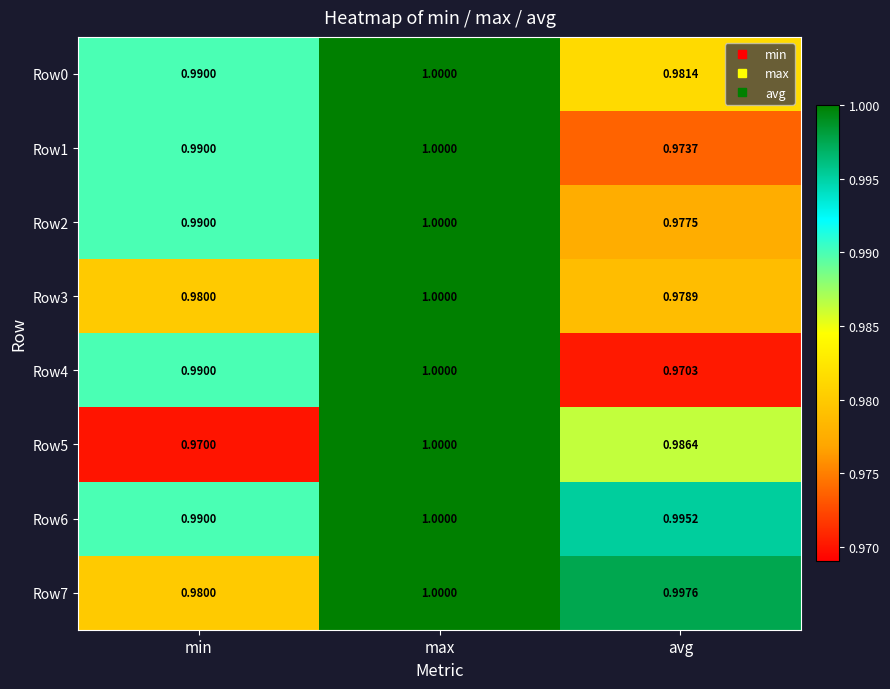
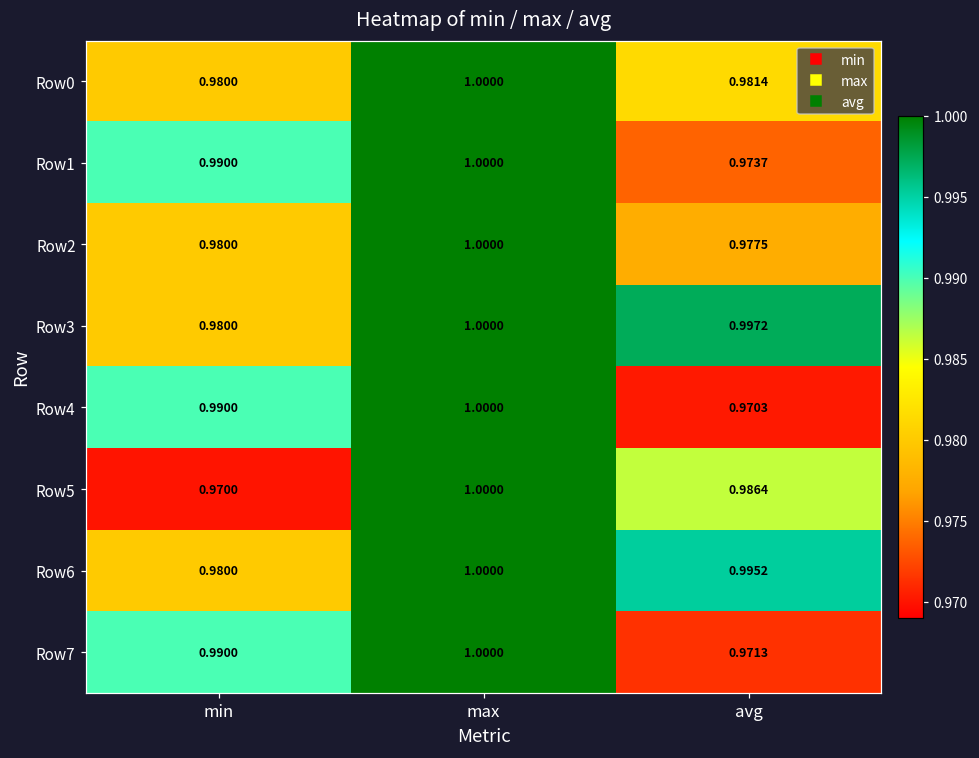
  {
    "Row0": {
-     "min": 0.9900,
+     "min": 0.9800,
      "max": 1.0000,
      "avg": 0.9814
    },
    "Row1": {
      "min": 0.9900,
      "max": 1.0000,
      "avg": 0.9737
    },
    "Row2": {
-     "min": 0.9900,
+     "min": 0.9800,
      "max": 1.0000,
      "avg": 0.9775
    },
    "Row3": {
      "min": 0.9800,
      "max": 1.0000,
-     "avg": 0.9789
+     "avg": 0.9972
    },
    "Row4": {
      "min": 0.9900,
      "max": 1.0000,
      "avg": 0.9703
    },
    "Row5": {
      "min": 0.9700,
      "max": 1.0000,
      "avg": 0.9864
    },
    "Row6": {
-     "min": 0.9900,
+     "min": 0.9800,
      "max": 1.0000,
      "avg": 0.9952
    },
    "Row7": {
-     "min": 0.9800,
+     "min": 0.9900,
      "max": 1.0000,
-     "avg": 0.9976
+     "avg": 0.9713
    }
  }
